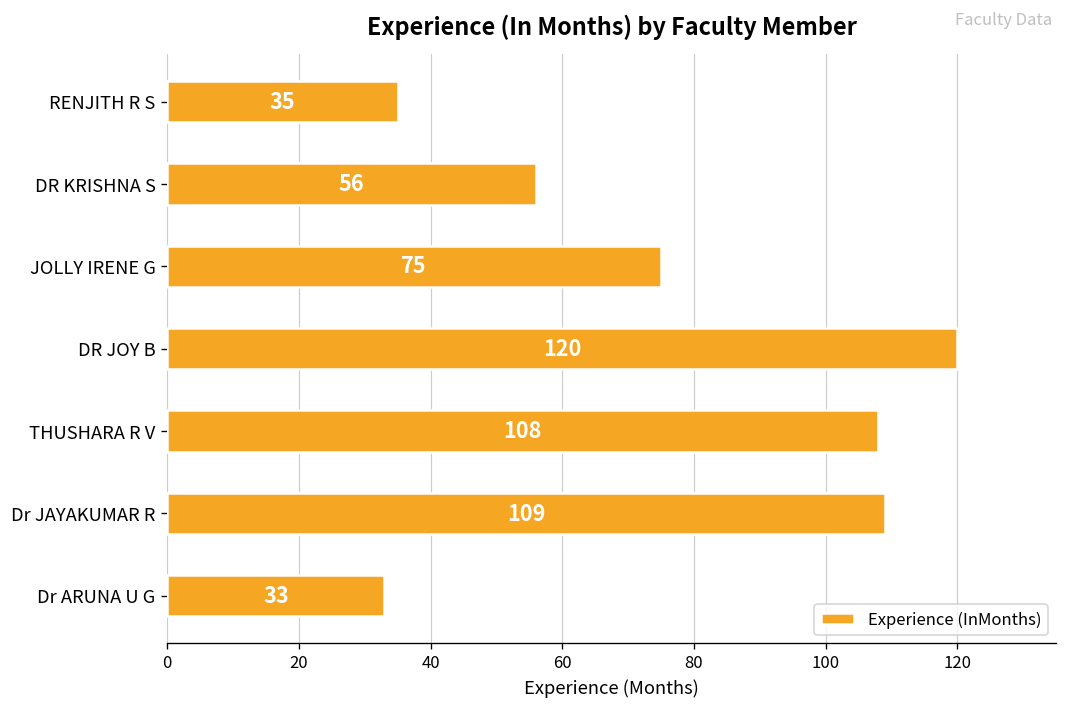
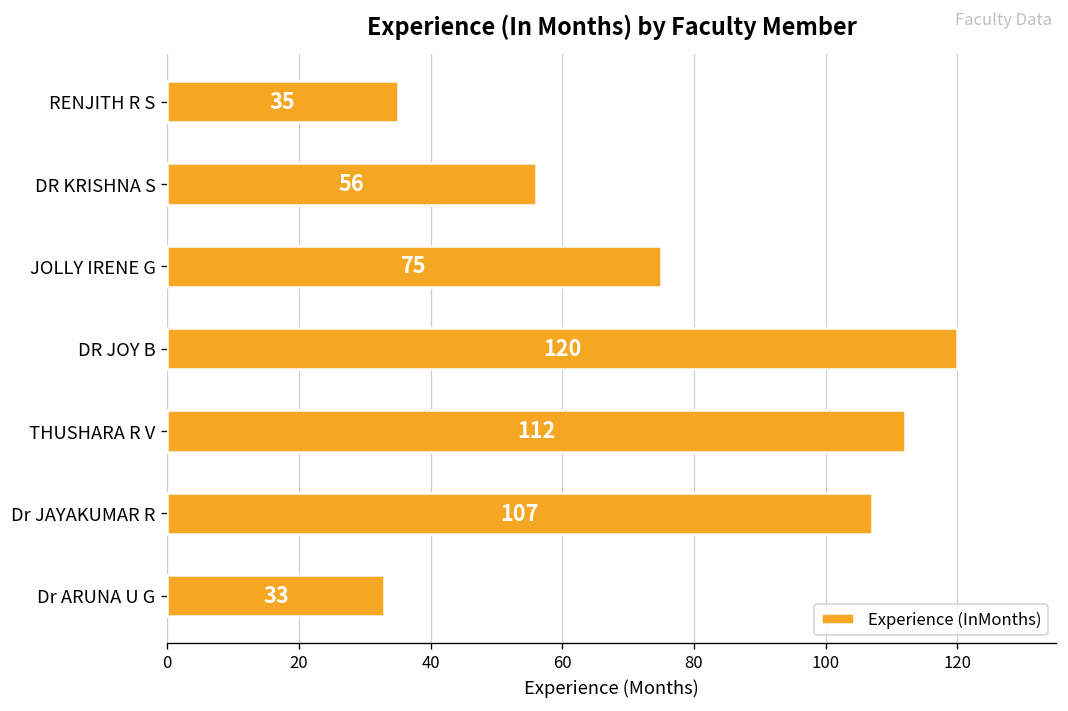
  {
    "RENJITH R S": 35,
    "DR KRISHNA S": 56,
    "JOLLY IRENE G": 75,
    "DR JOY B": 120,
-   "THUSHARA R V": 108,
-   "Dr JAYAKUMAR R": 109,
+   "THUSHARA R V": 112,
+   "Dr JAYAKUMAR R": 107,
    "Dr ARUNA U G": 33
  }
